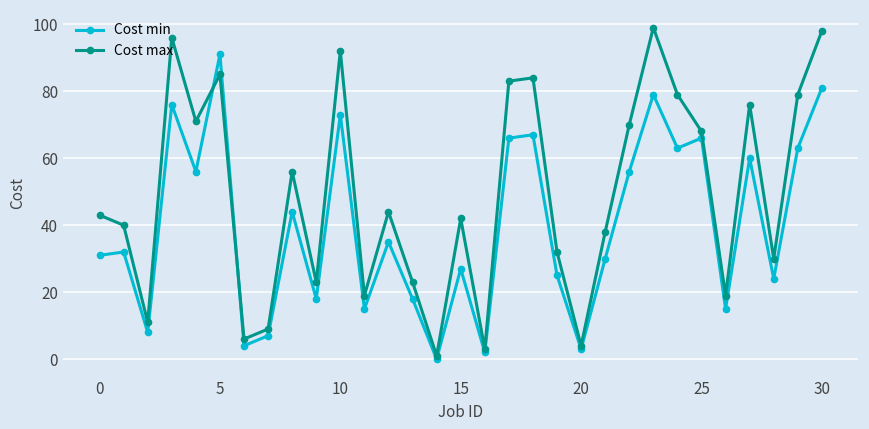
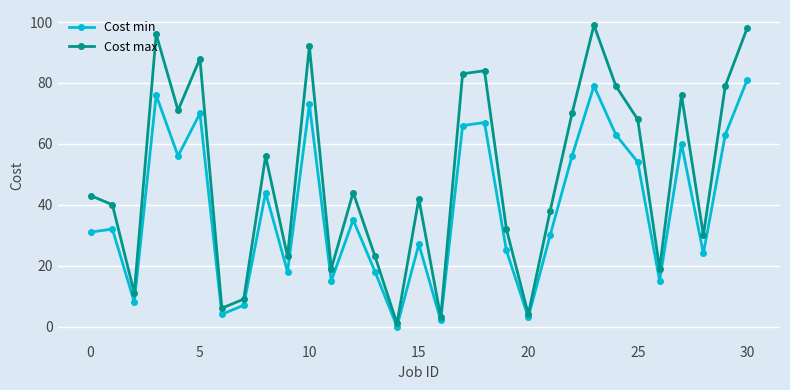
  {
    "Cost min": {
      "0": 31,
-     "5": 91,
+     "5": 70,
      "10": 73,
      "15": 27,
      "20": 3,
-     "25": 66,
+     "25": 54,
      "30": 81
    },
    "Cost max": {
      "0": 43,
-     "5": 85,
+     "5": 88,
      "10": 92,
      "15": 42,
      "20": 4,
      "25": 68,
      "30": 98
    }
  }
